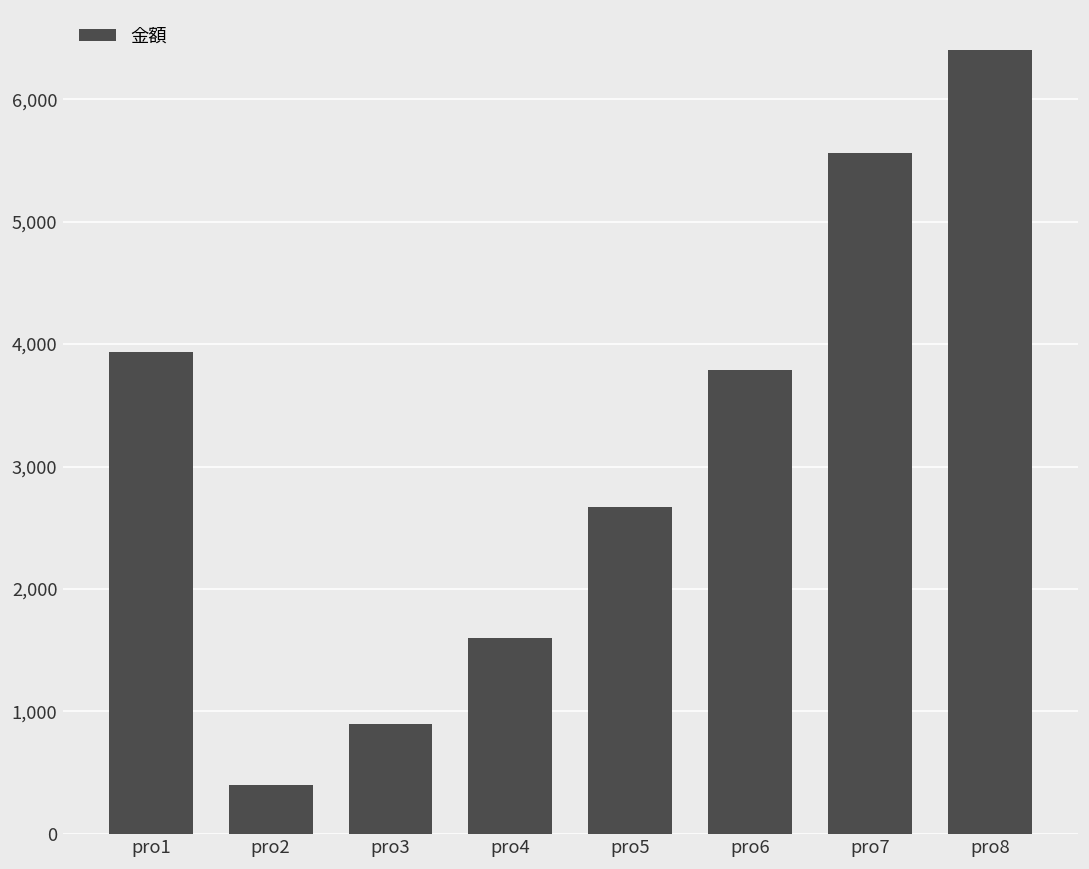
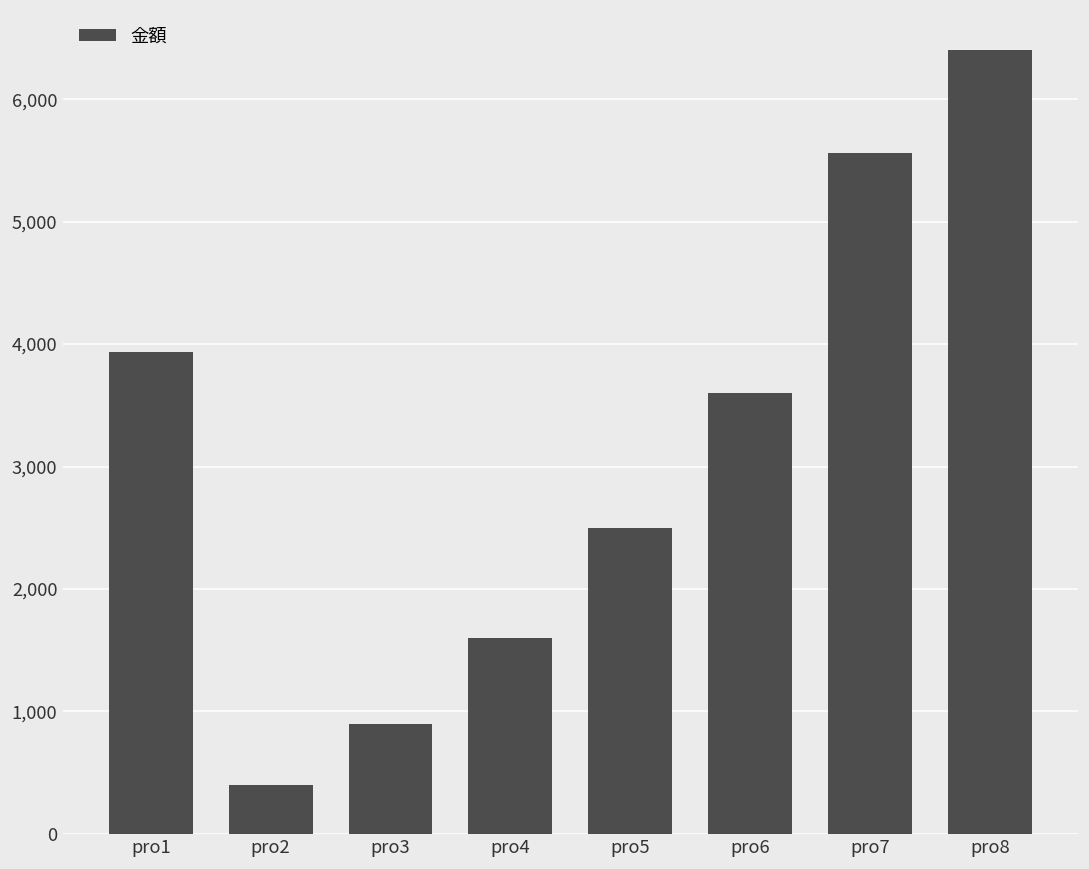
  {
    "pro1": "3,940",
    "pro2": "400",
    "pro3": "900",
    "pro4": "1,600",
-   "pro5": "2,670",
-   "pro6": "3,790",
+   "pro5": "2,500",
+   "pro6": "3,600",
    "pro7": "5,560",
    "pro8": "6,400"
  }
